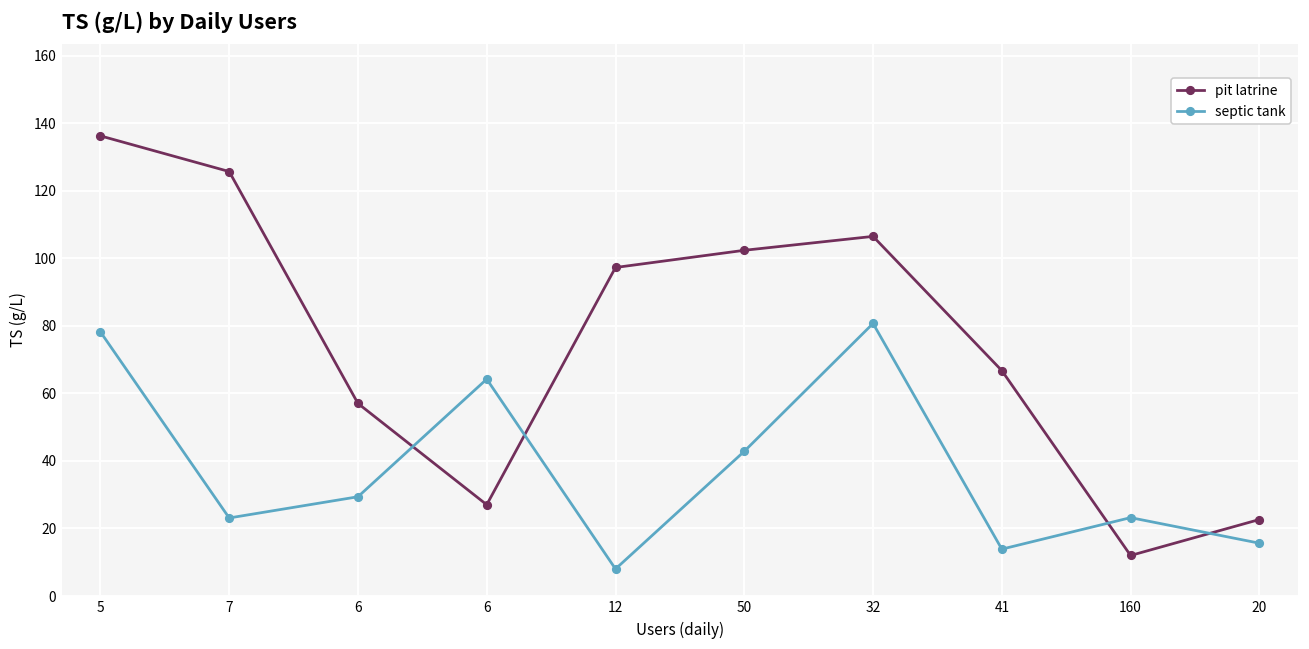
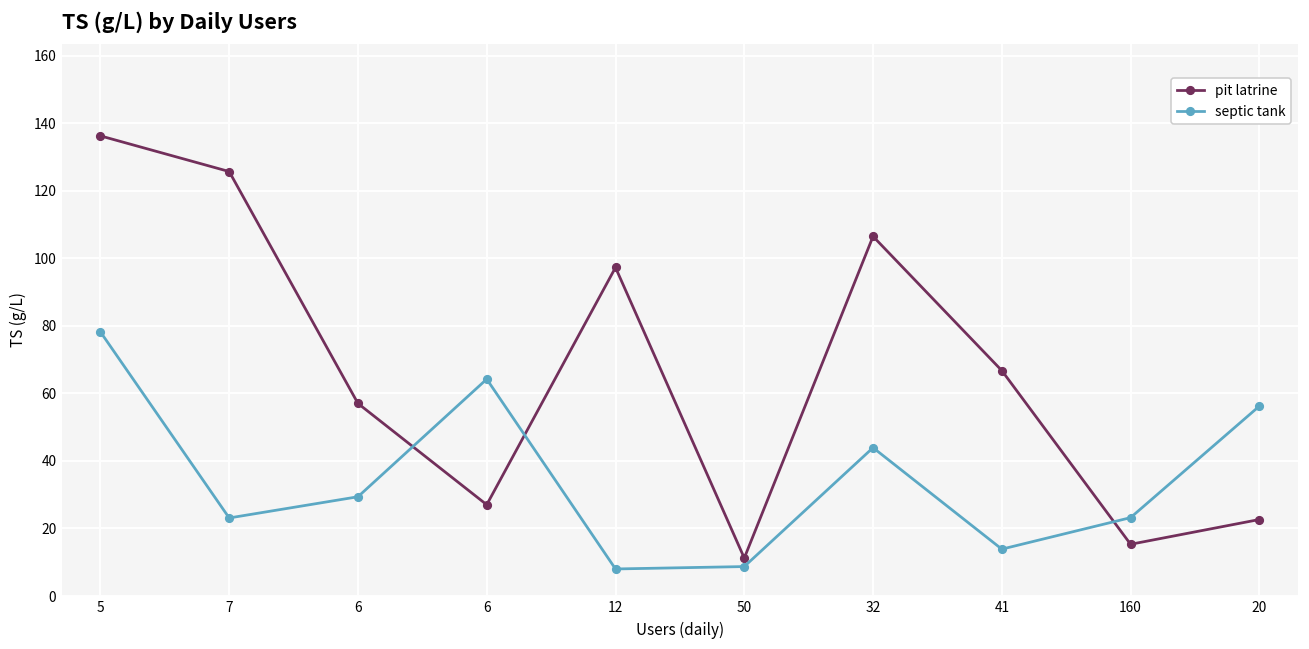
  {
    "pit latrine": {
      "5": 136,
      "7": 126,
      "12": 97,
-     "50": 102,
+     "50": 11,
      "32": 106,
      "41": 67,
-     "160": 12,
+     "160": 15,
      "20": 23
    },
    "septic tank": {
      "5": 78,
      "7": 23,
      "12": 8,
-     "50": 43,
-     "32": 81,
+     "50": 9,
+     "32": 44,
      "41": 14,
      "160": 23,
-     "20": 16
+     "20": 56
    }
  }
